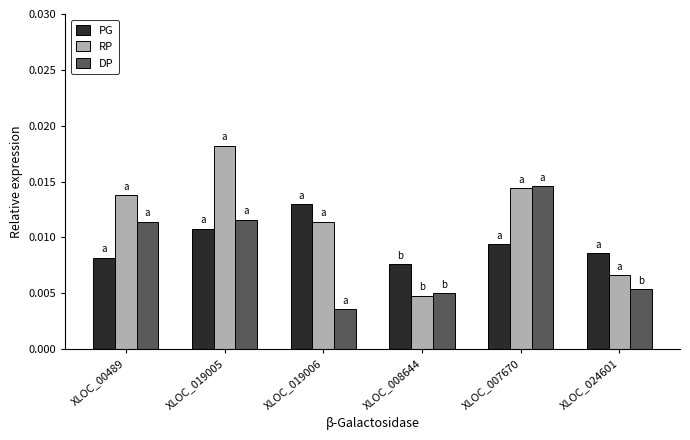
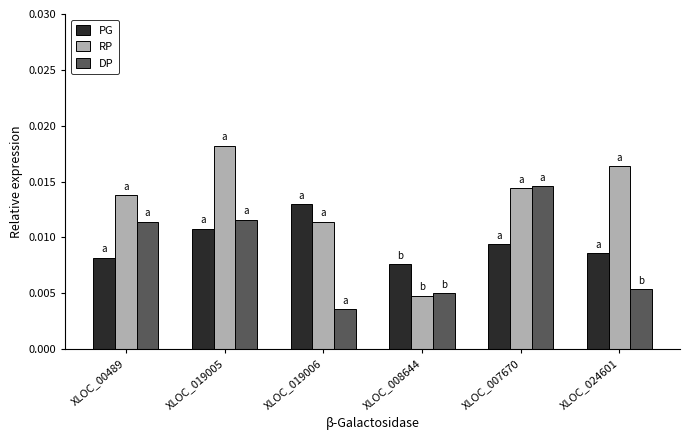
  {
    "PG": {
      "XLOC_00489": 0.0082,
      "XLOC_019005": 0.0108,
      "XLOC_019006": 0.0130,
      "XLOC_008644": 0.0076,
      "XLOC_007670": 0.0094,
      "XLOC_024601": 0.0086
    },
    "RP": {
      "XLOC_00489": 0.0138,
      "XLOC_019005": 0.0182,
      "XLOC_019006": 0.0114,
      "XLOC_008644": 0.0048,
      "XLOC_007670": 0.0144,
-     "XLOC_024601": 0.0066
+     "XLOC_024601": 0.0164
    },
    "DP": {
      "XLOC_00489": 0.0114,
      "XLOC_019005": 0.0116,
      "XLOC_019006": 0.0036,
      "XLOC_008644": 0.0050,
      "XLOC_007670": 0.0146,
      "XLOC_024601": 0.0054
    }
  }
